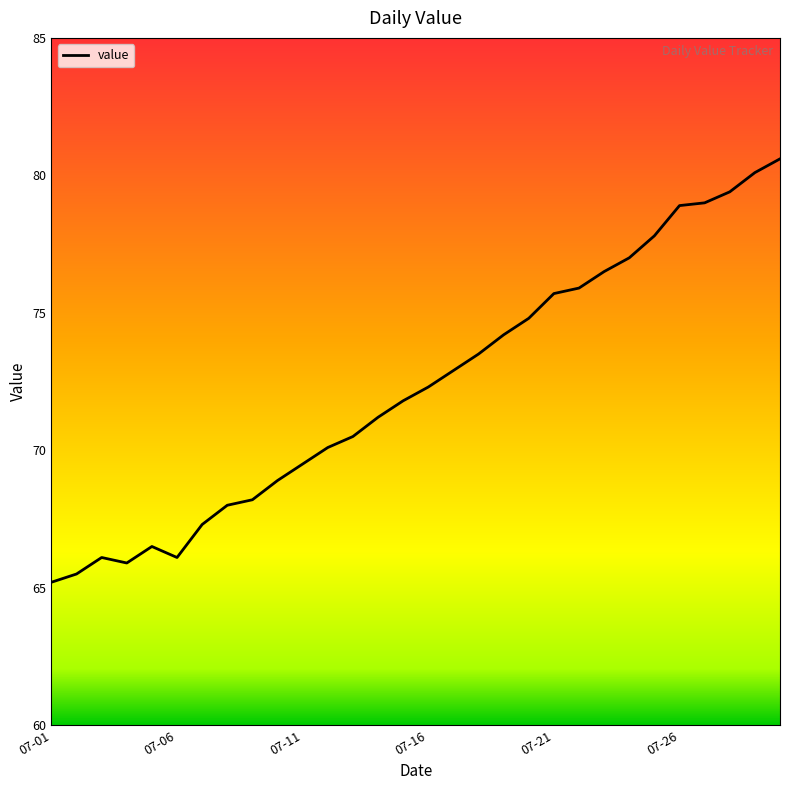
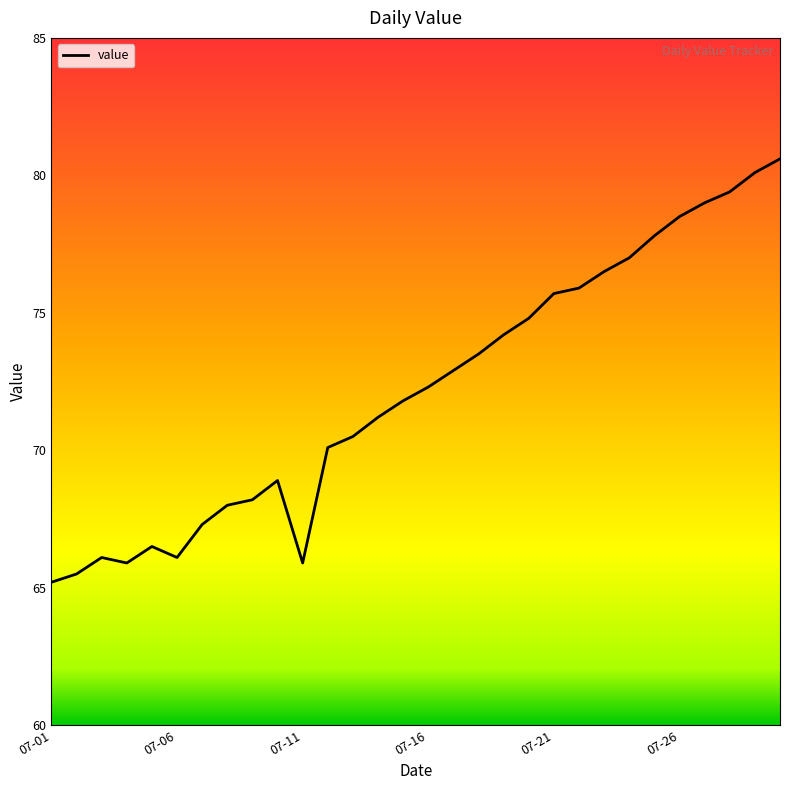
  {
    "07-01": 65.2,
    "07-06": 66.1,
-   "07-11": 69.5,
+   "07-11": 65.9,
    "07-16": 72.3,
    "07-21": 75.7,
-   "07-26": 78.9
+   "07-26": 78.5
  }
